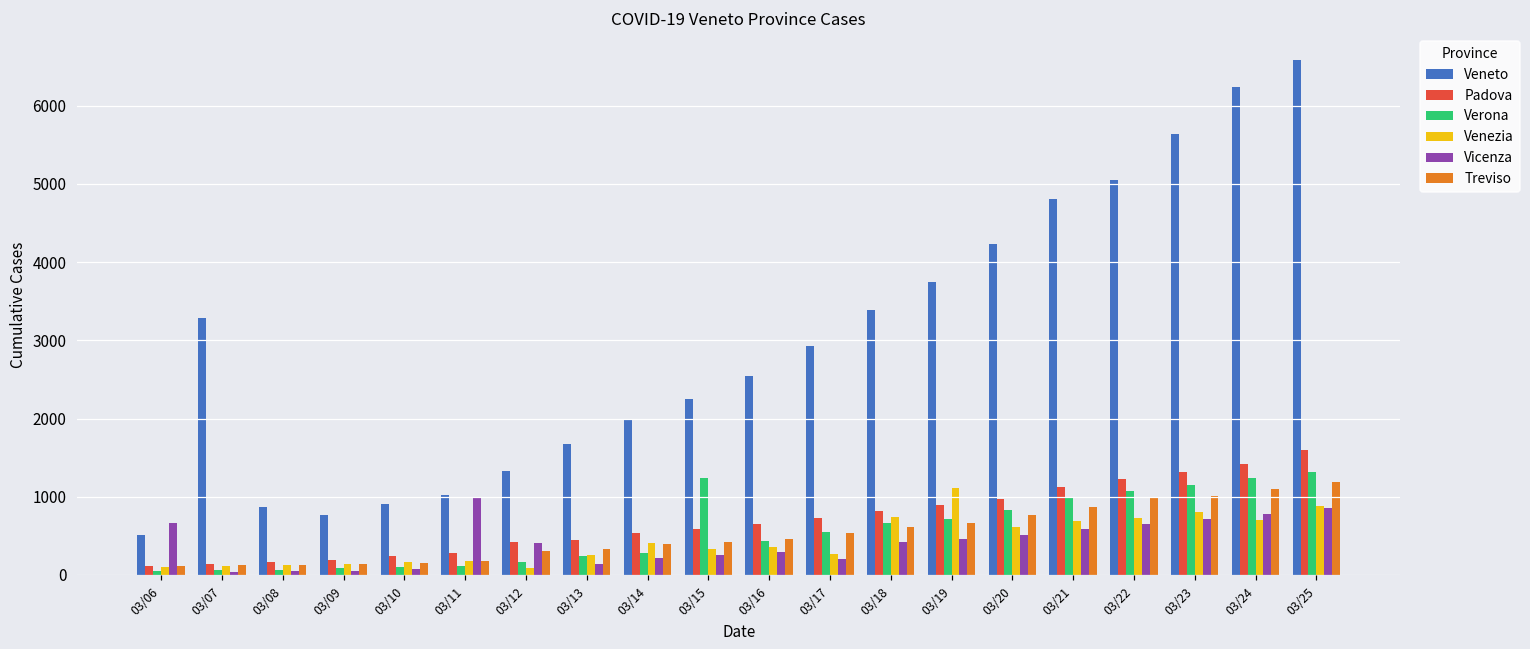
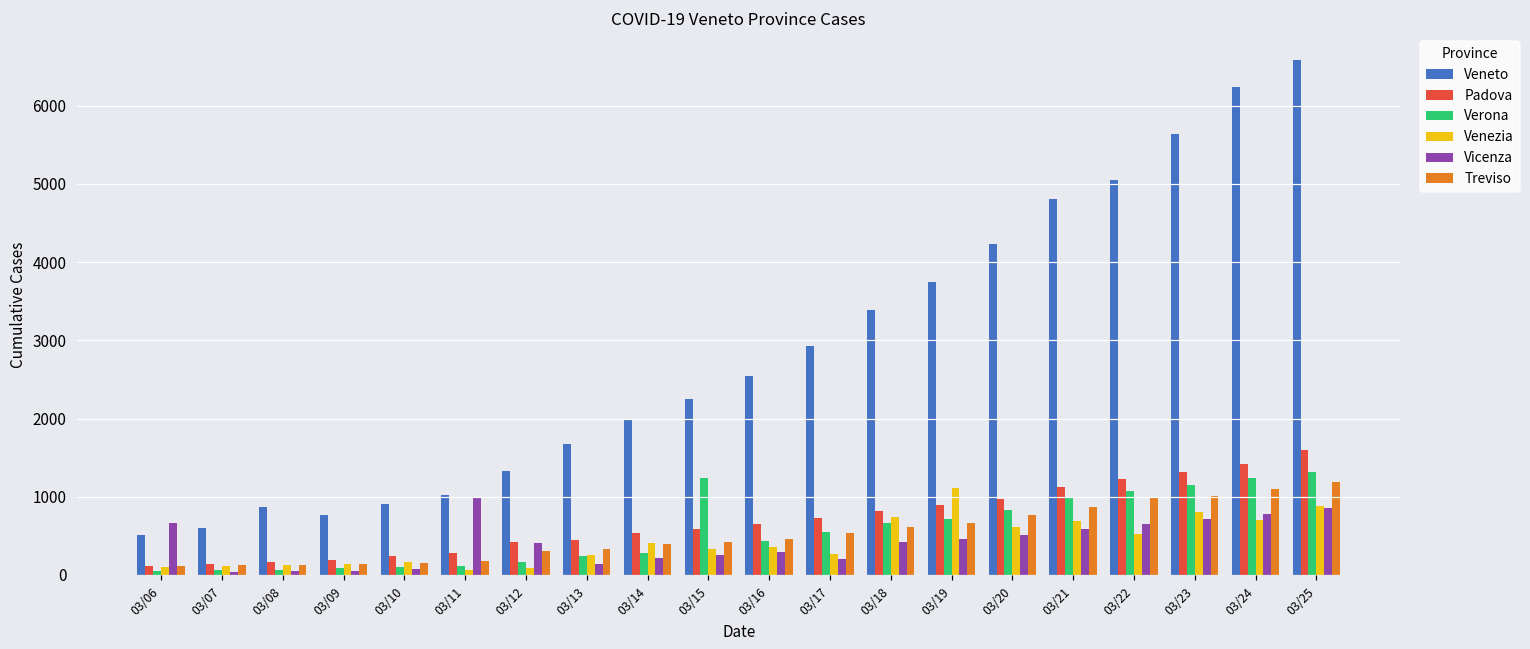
  {
    "Veneto": {
      "03/06": 500,
-     "03/07": 3300,
+     "03/07": 600,
      "03/08": 900,
      "03/09": 800,
      "03/10": 900,
      "03/11": 1000,
      "03/12": 1300,
      "03/13": 1700,
      "03/14": 2000,
      "03/15": 2200,
      "03/16": 2500,
      "03/17": 2900,
      "03/18": 3400,
      "03/19": 3800,
      "03/20": 4200,
      "03/21": 4800,
      "03/22": 5100,
      "03/23": 5600,
      "03/24": 6200,
      "03/25": 6600
    },
    "Verona": {
      "03/06": 100,
      "03/07": 100,
      "03/08": 100,
      "03/09": 100,
      "03/10": 100,
      "03/11": 100,
      "03/12": 200,
      "03/13": 200,
      "03/14": 300,
      "03/15": 1200,
      "03/16": 400,
      "03/17": 500,
      "03/18": 700,
      "03/19": 700,
      "03/20": 800,
      "03/21": 1000,
      "03/22": 1100,
      "03/23": 1100,
      "03/24": 1200,
      "03/25": 1300
    },
    "Venezia": {
      "03/06": 100,
      "03/07": 100,
      "03/08": 100,
      "03/09": 100,
      "03/10": 200,
-     "03/11": 200,
+     "03/11": 100,
      "03/12": 100,
      "03/13": 300,
      "03/14": 400,
      "03/15": 300,
      "03/16": 400,
      "03/17": 300,
      "03/18": 700,
      "03/19": 1100,
      "03/20": 600,
      "03/21": 700,
-     "03/22": 700,
+     "03/22": 500,
      "03/23": 800,
      "03/24": 700,
      "03/25": 900
    },
    "Vicenza": {
      "03/06": 700,
      "03/07": 0,
      "03/08": 100,
      "03/09": 100,
      "03/10": 100,
      "03/11": 1000,
      "03/12": 400,
      "03/13": 100,
      "03/14": 200,
      "03/15": 300,
      "03/16": 300,
      "03/17": 200,
      "03/18": 400,
      "03/19": 500,
      "03/20": 500,
      "03/21": 600,
      "03/22": 700,
      "03/23": 700,
      "03/24": 800,
      "03/25": 900
    }
  }
